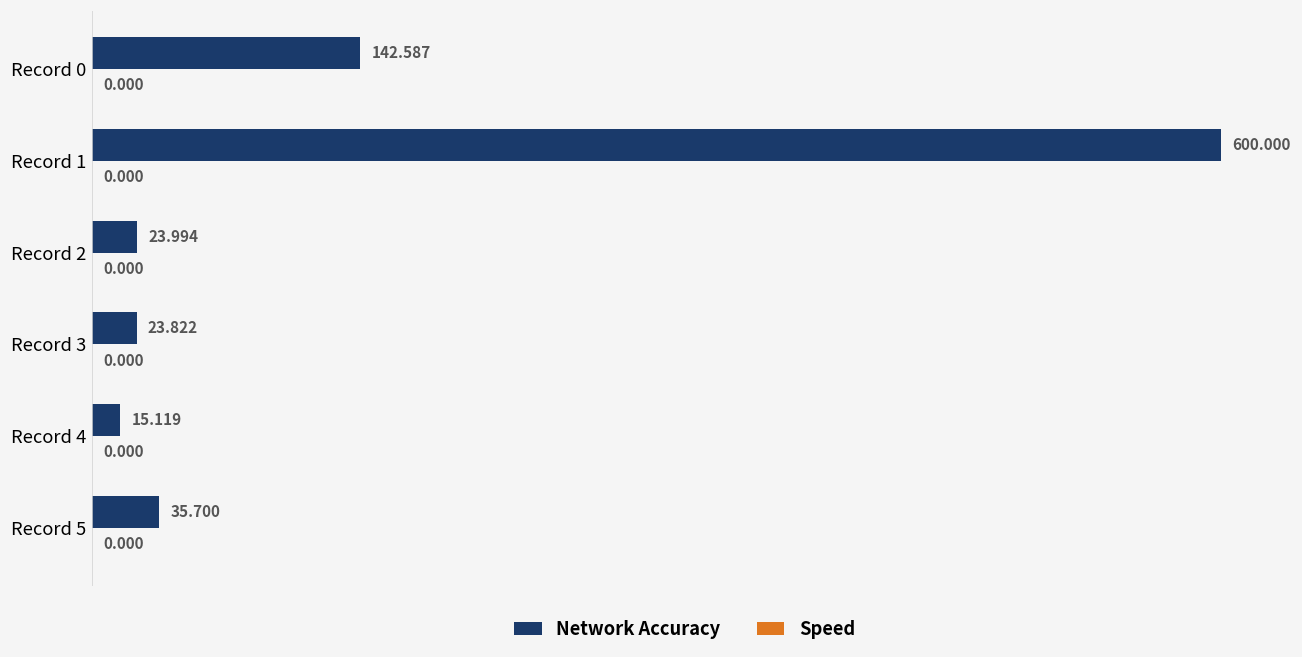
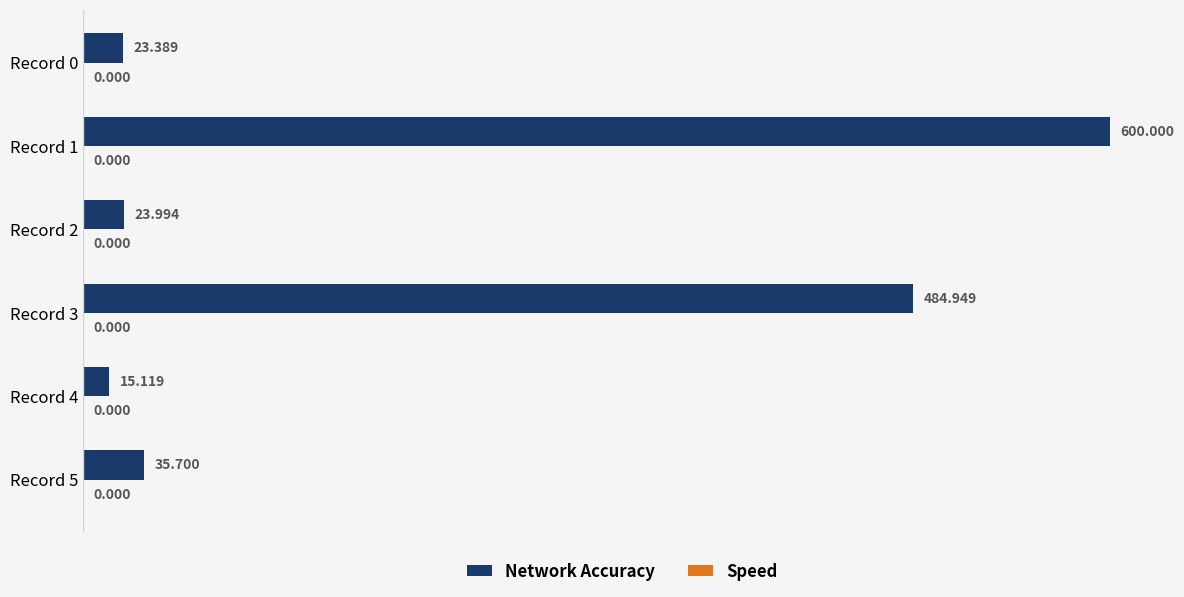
  {
    "Network Accuracy": {
-     "Record 0": 142.587,
+     "Record 0": 23.389,
      "Record 1": 600.000,
      "Record 2": 23.994,
-     "Record 3": 23.822,
+     "Record 3": 484.949,
      "Record 4": 15.119,
      "Record 5": 35.700
    },
    "Speed": {
      "Record 0": 0.000,
      "Record 1": 0.000,
      "Record 2": 0.000,
      "Record 3": 0.000,
      "Record 4": 0.000,
      "Record 5": 0.000
    }
  }
